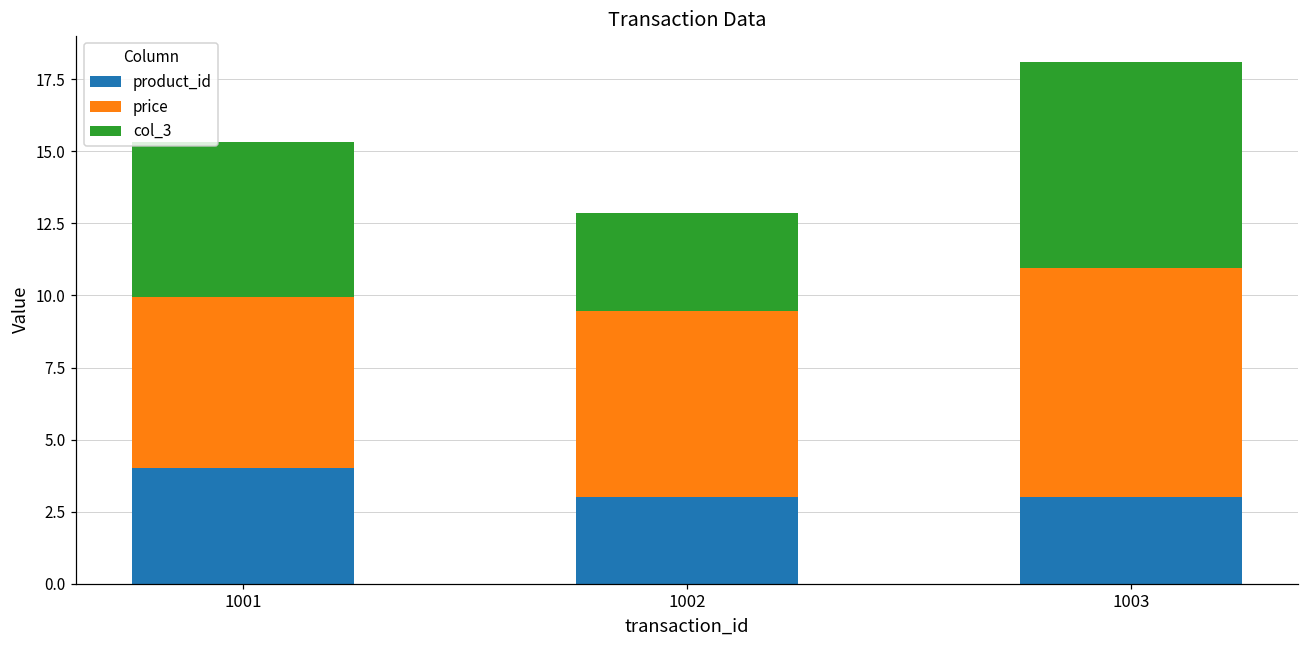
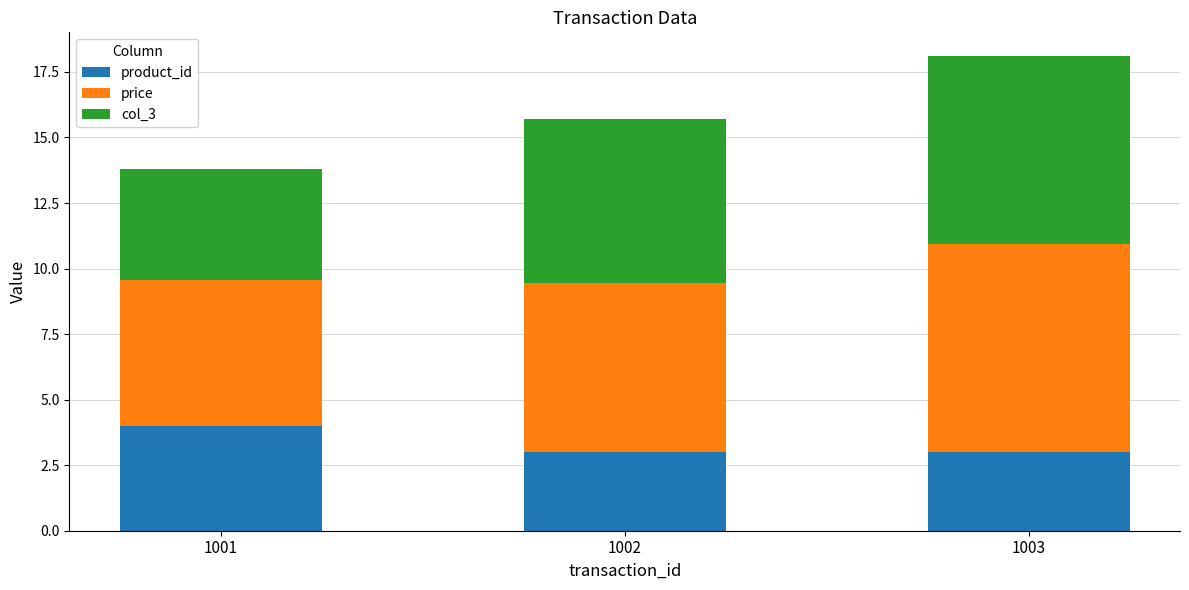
  {
    "product_id": {
      "1001": 4.0,
      "1002": 3.0,
      "1003": 3.0
    },
    "price": {
-     "1001": 5.9,
+     "1001": 5.6,
      "1002": 6.4,
      "1003": 7.9
    },
    "col_3": {
-     "1001": 5.4,
-     "1002": 3.4,
+     "1001": 4.2,
+     "1002": 6.3,
      "1003": 7.2
    }
  }
